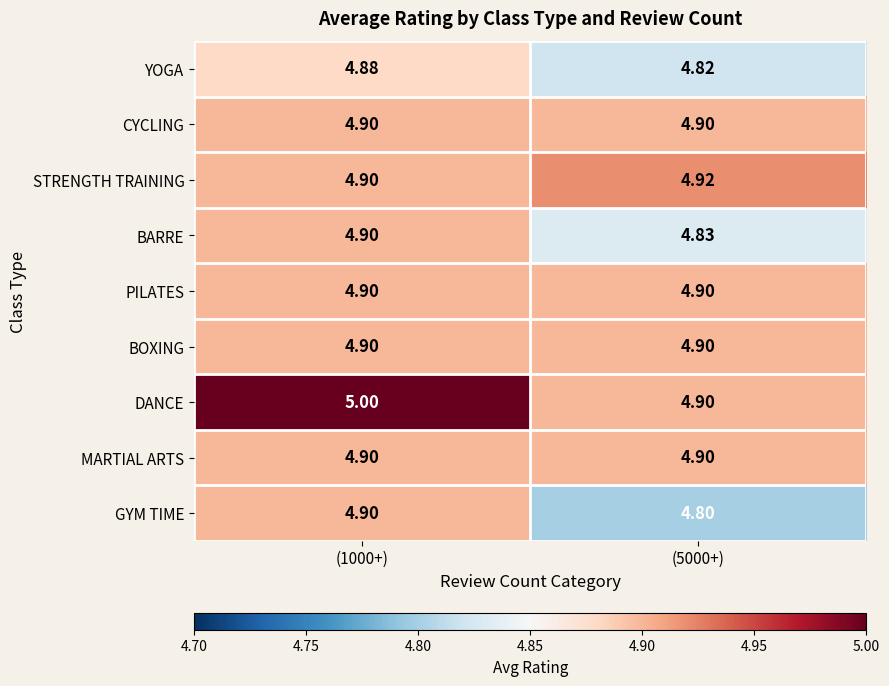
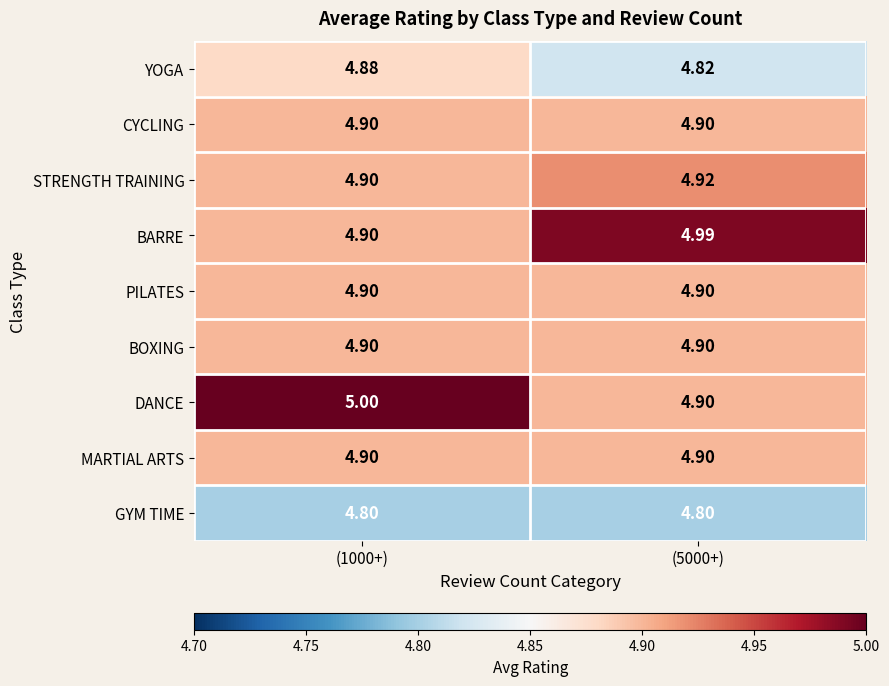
  {
    "YOGA": {
      "(1000+)": 4.88,
      "(5000+)": 4.82
    },
    "CYCLING": {
      "(1000+)": 4.90,
      "(5000+)": 4.90
    },
    "STRENGTH TRAINING": {
      "(1000+)": 4.90,
      "(5000+)": 4.92
    },
    "BARRE": {
      "(1000+)": 4.90,
-     "(5000+)": 4.83
+     "(5000+)": 4.99
    },
    "PILATES": {
      "(1000+)": 4.90,
      "(5000+)": 4.90
    },
    "BOXING": {
      "(1000+)": 4.90,
      "(5000+)": 4.90
    },
    "DANCE": {
      "(1000+)": 5.00,
      "(5000+)": 4.90
    },
    "MARTIAL ARTS": {
      "(1000+)": 4.90,
      "(5000+)": 4.90
    },
    "GYM TIME": {
-     "(1000+)": 4.90,
+     "(1000+)": 4.80,
      "(5000+)": 4.80
    }
  }
